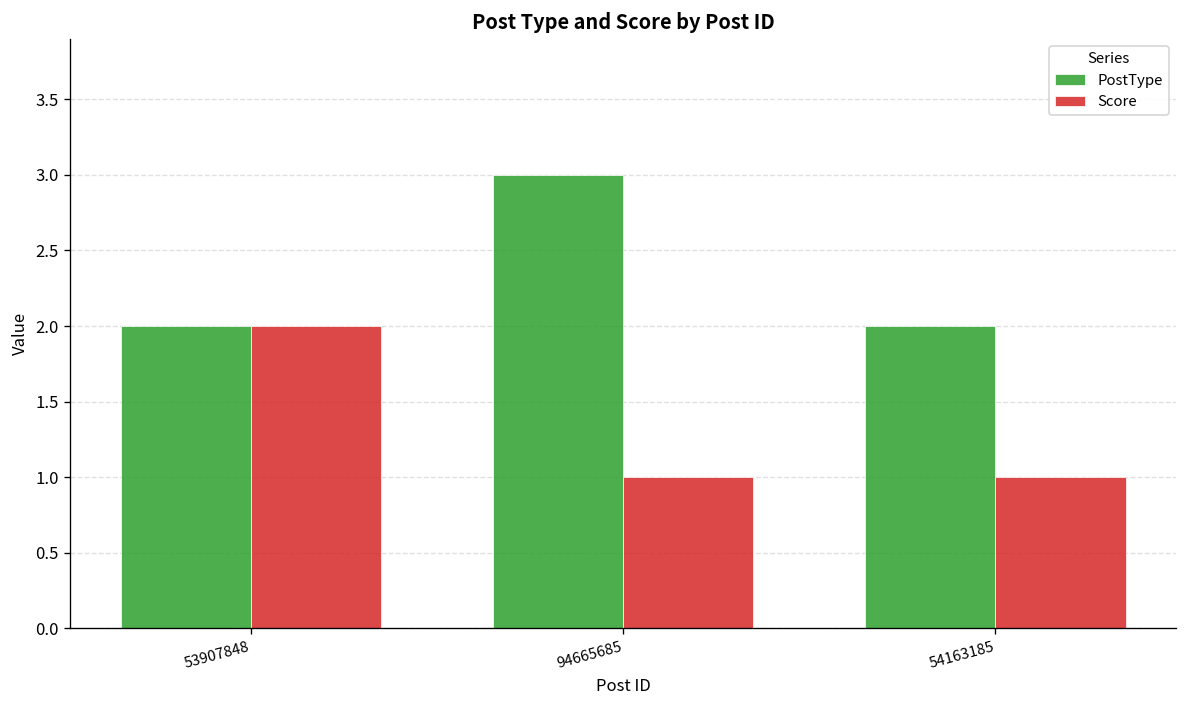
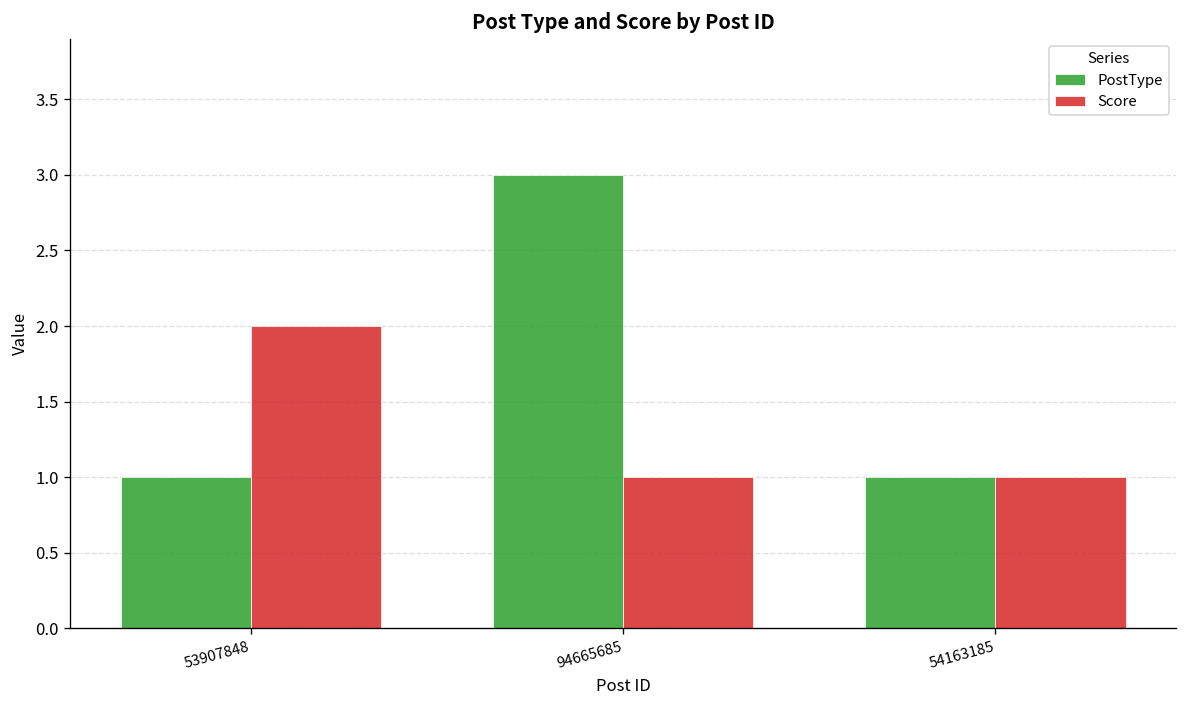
  {
    "PostType": {
-     "53907848": 2,
+     "53907848": 1,
      "94665685": 3,
-     "54163185": 2
+     "54163185": 1
    },
    "Score": {
      "53907848": 2,
      "94665685": 1,
      "54163185": 1
    }
  }
